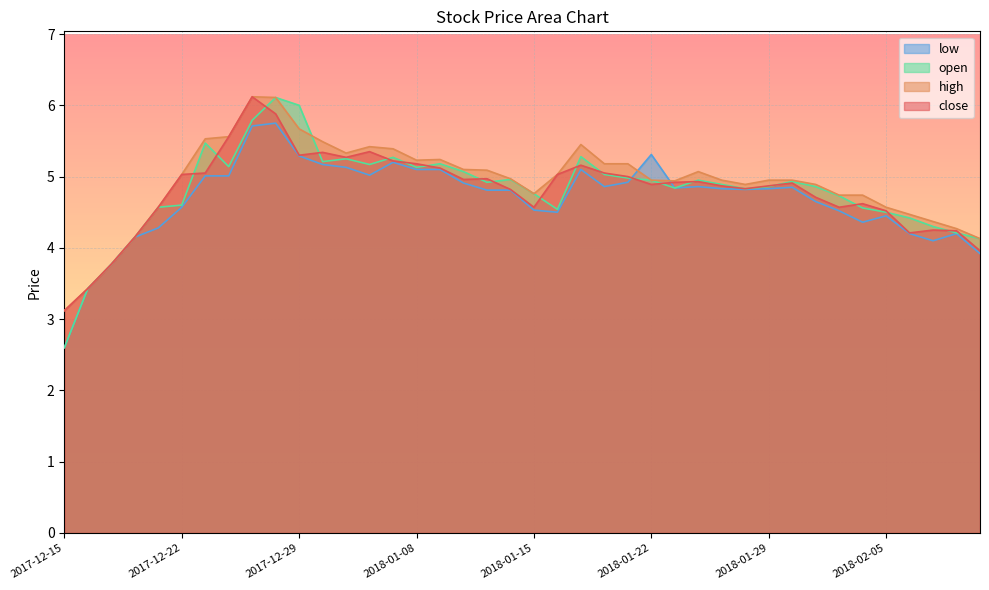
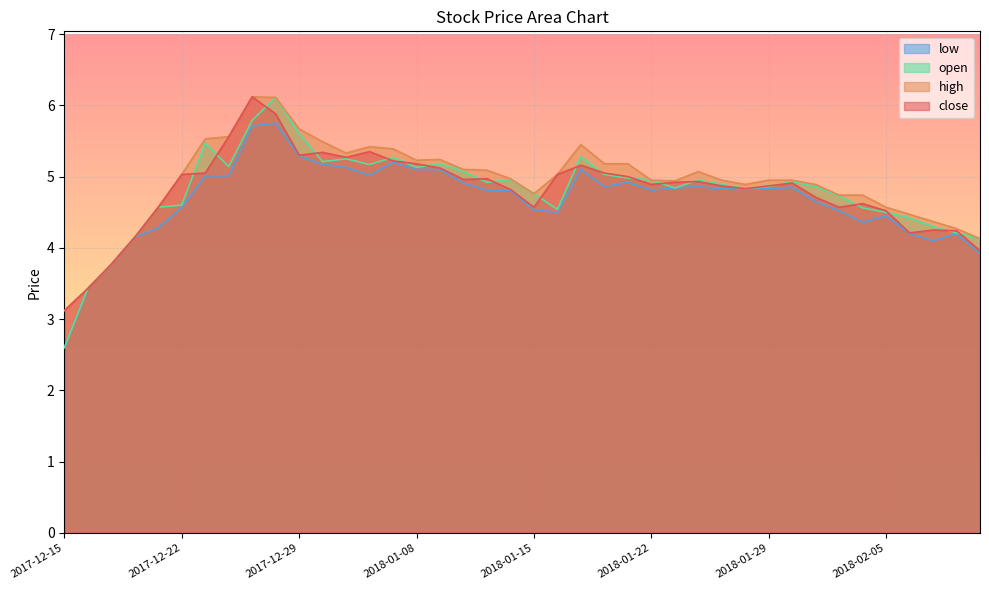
  {
    "low": {
      "2018-01-15": 4.5,
-     "2018-01-22": 5.3,
+     "2018-01-22": 4.8,
      "2018-02-05": 4.5
    },
    "open": {
-     "2017-12-29": 6.0
+     "2017-12-29": 5.6
    }
  }
